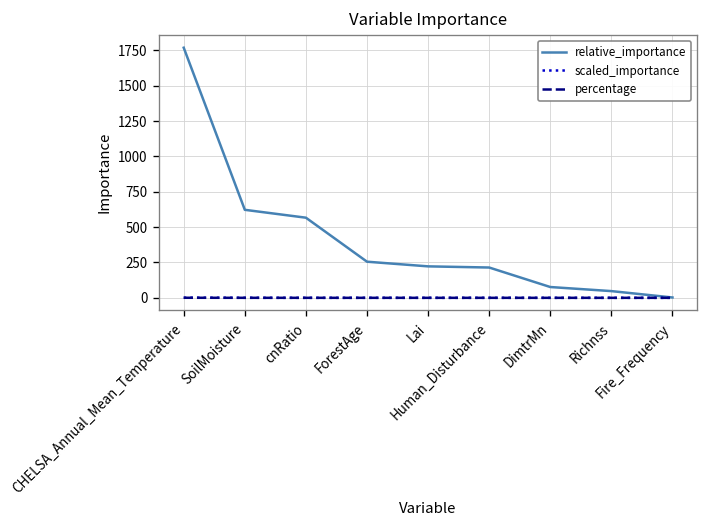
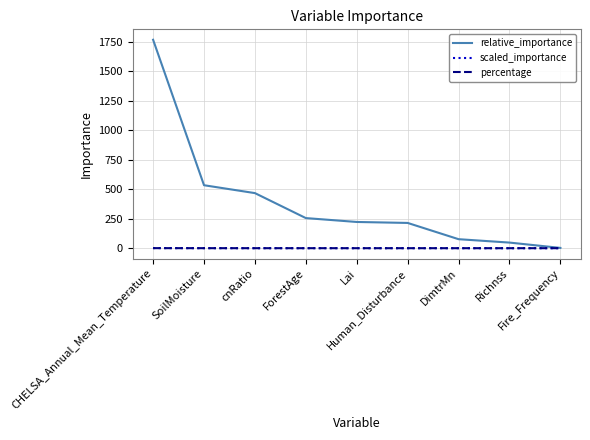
  {
    "relative_importance": {
      "CHELSA_Annual_Mean_Temperature": 1770,
-     "SoilMoisture": 620,
-     "cnRatio": 570,
+     "SoilMoisture": 530,
+     "cnRatio": 470,
      "ForestAge": 260,
      "Lai": 220,
      "Human_Disturbance": 210,
      "DimtrMn": 80,
      "Richnss": 50
    },
    "percentage": {
      "CHELSA_Annual_Mean_Temperature": 0,
      "SoilMoisture": 0,
      "cnRatio": 0,
      "ForestAge": 0,
      "Lai": 0,
      "Human_Disturbance": 0,
      "DimtrMn": 0,
      "Richnss": 0
    }
  }
